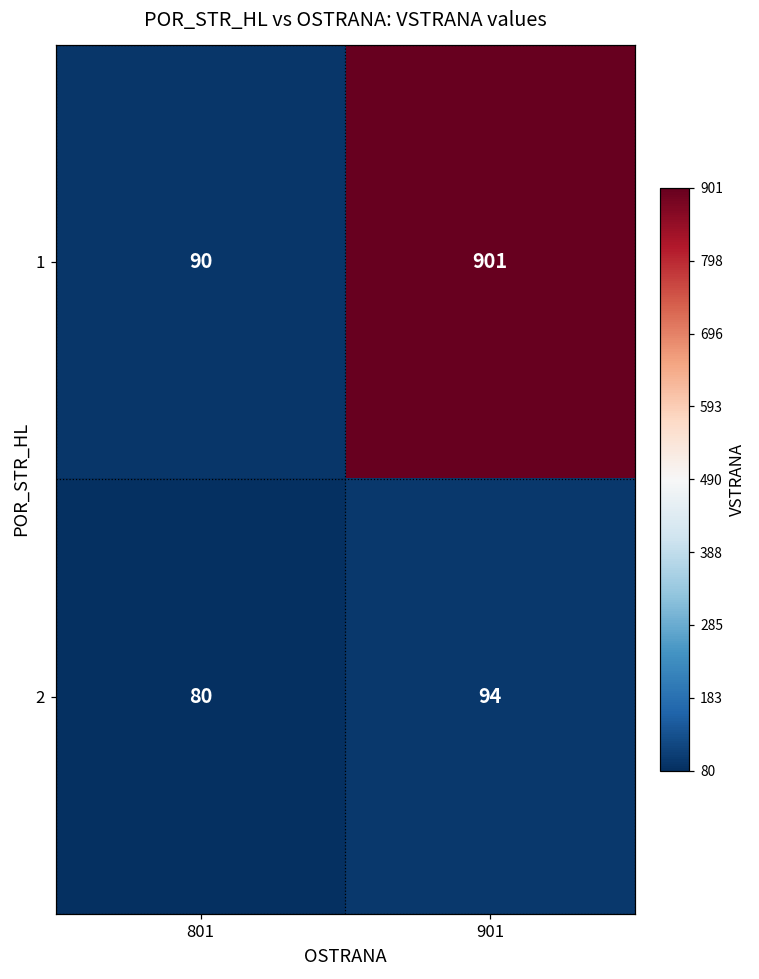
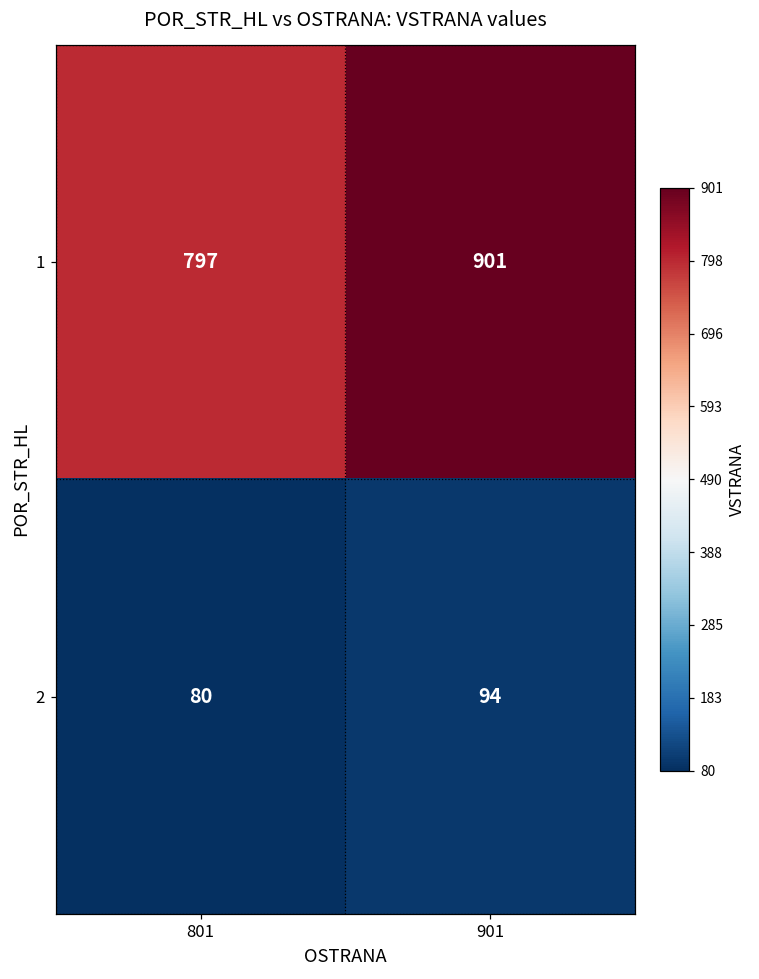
  {
    "1": {
-     "801": 90,
+     "801": 797,
      "901": 901
    },
    "2": {
      "801": 80,
      "901": 94
    }
  }
